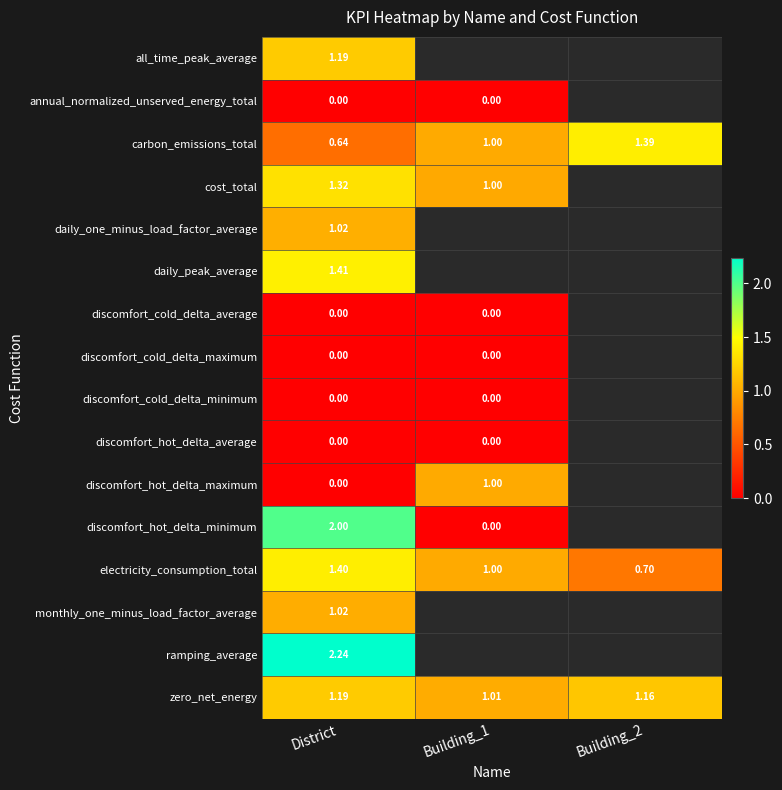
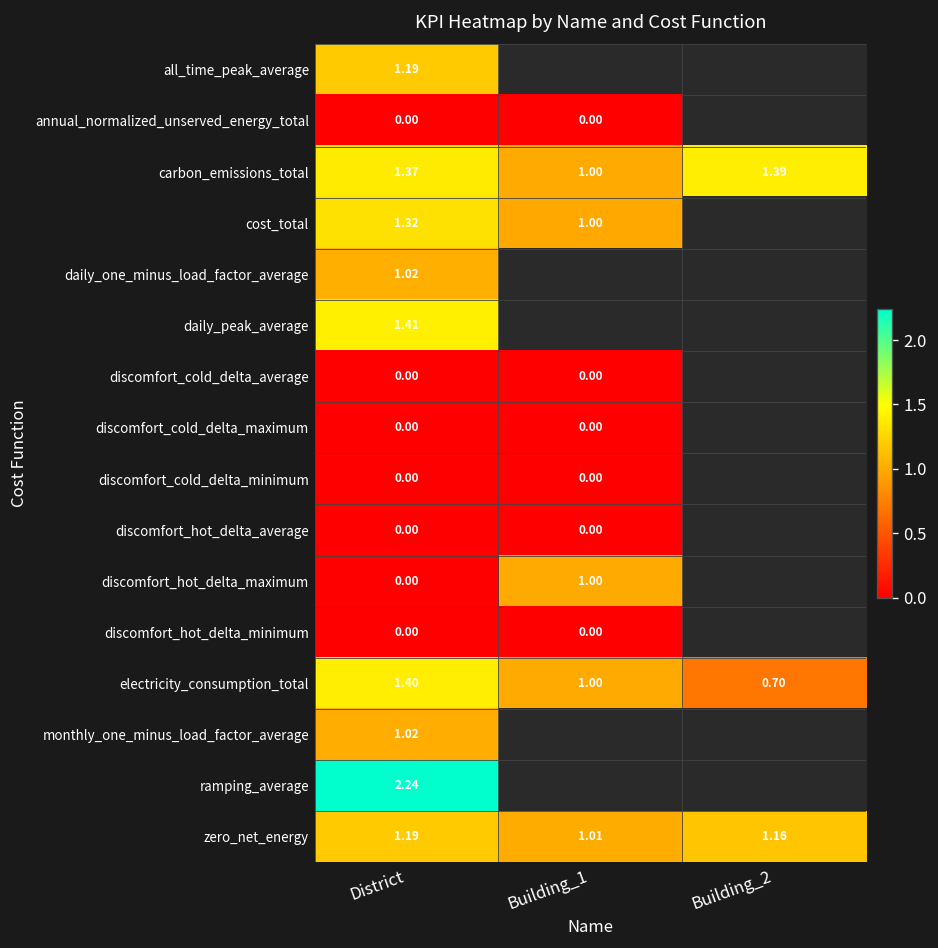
  {
    "all_time_peak_average": {
      "District": 1.19
    },
    "annual_normalized_unserved_energy_total": {
      "District": 0.00,
      "Building_1": 0.00
    },
    "carbon_emissions_total": {
-     "District": 0.64,
+     "District": 1.37,
      "Building_1": 1.00,
      "Building_2": 1.39
    },
    "cost_total": {
      "District": 1.32,
      "Building_1": 1.00
    },
    "daily_one_minus_load_factor_average": {
      "District": 1.02
    },
    "daily_peak_average": {
      "District": 1.41
    },
    "discomfort_cold_delta_average": {
      "District": 0.00,
      "Building_1": 0.00
    },
    "discomfort_cold_delta_maximum": {
      "District": 0.00,
      "Building_1": 0.00
    },
    "discomfort_cold_delta_minimum": {
      "District": 0.00,
      "Building_1": 0.00
    },
    "discomfort_hot_delta_average": {
      "District": 0.00,
      "Building_1": 0.00
    },
    "discomfort_hot_delta_maximum": {
      "District": 0.00,
      "Building_1": 1.00
    },
    "discomfort_hot_delta_minimum": {
-     "District": 2.00,
+     "District": 0.00,
      "Building_1": 0.00
    },
    "electricity_consumption_total": {
      "District": 1.40,
      "Building_1": 1.00,
      "Building_2": 0.70
    },
    "monthly_one_minus_load_factor_average": {
      "District": 1.02
    },
    "ramping_average": {
      "District": 2.24
    },
    "zero_net_energy": {
      "District": 1.19,
      "Building_1": 1.01,
      "Building_2": 1.16
    }
  }
